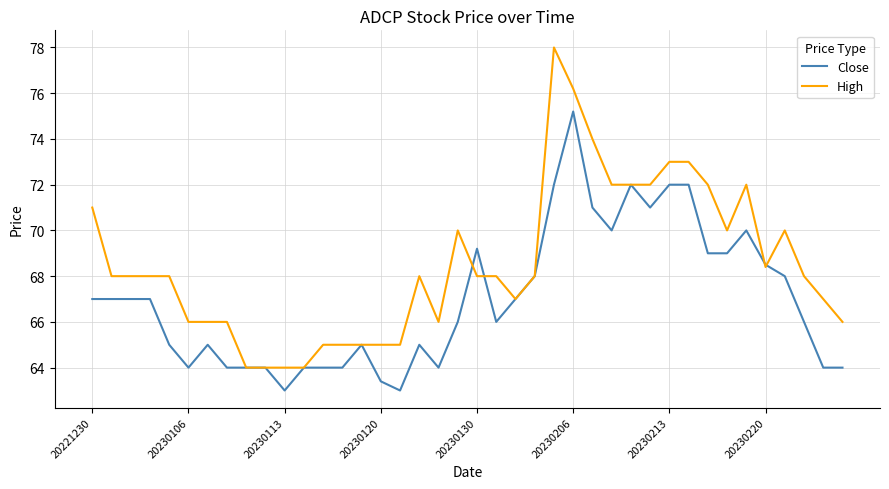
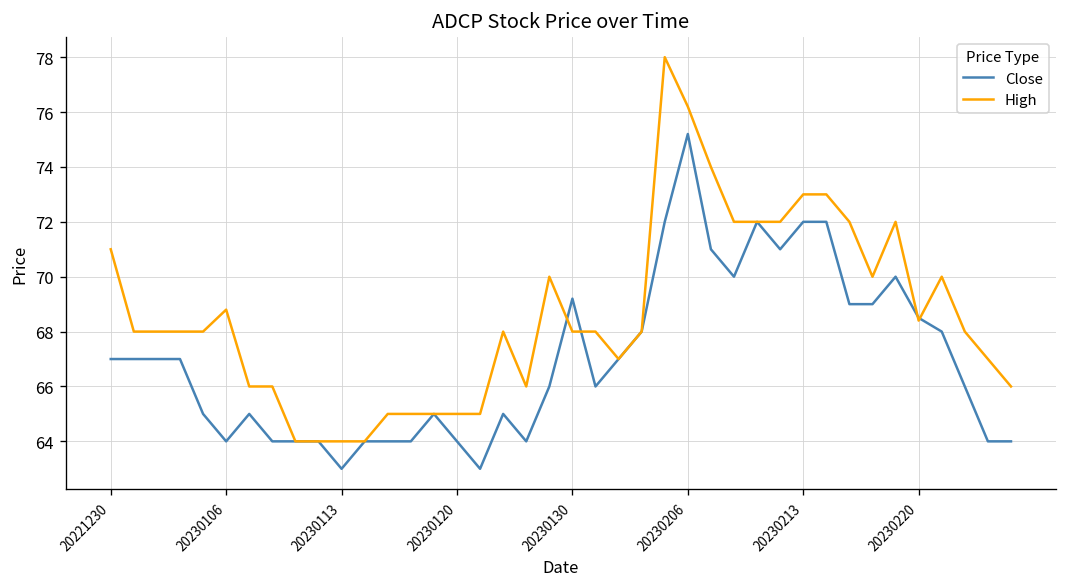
  {
    "Close": {
      "20221230": 67.0,
      "20230106": 64.0,
      "20230113": 63.0,
-     "20230120": 63.4,
+     "20230120": 64.0,
      "20230130": 69.2,
      "20230206": 75.2,
      "20230213": 72.0
    },
    "High": {
      "20221230": 71.0,
-     "20230106": 66.0,
+     "20230106": 68.8,
      "20230113": 64.0,
      "20230120": 65.0,
      "20230130": 68.0,
      "20230206": 76.2,
      "20230213": 73.0
    }
  }
